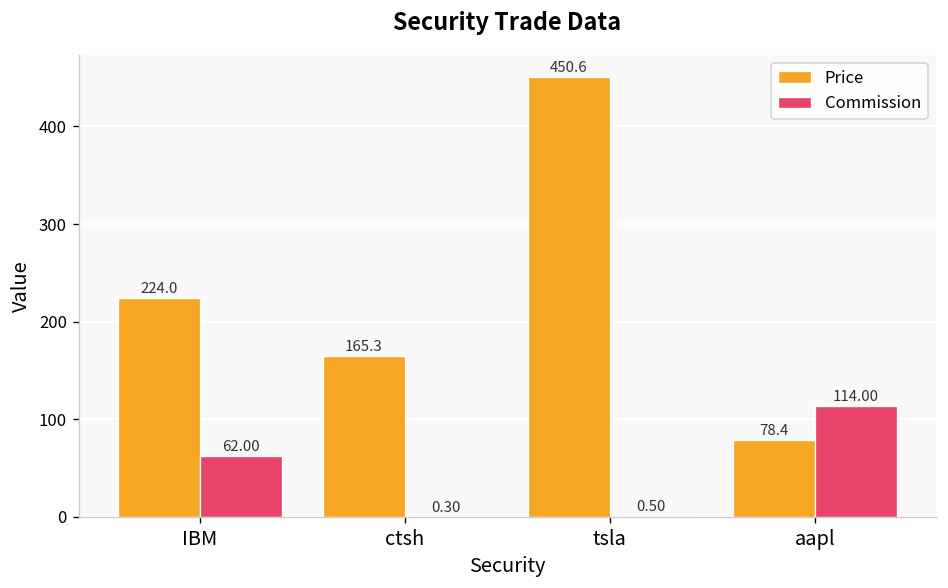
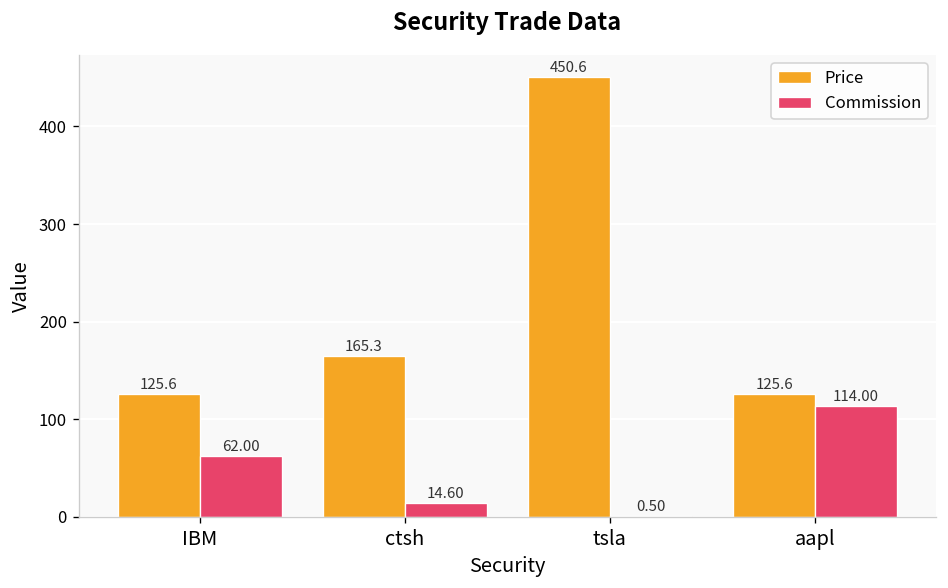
  {
    "Price": {
-     "IBM": 224.0,
+     "IBM": 125.6,
      "ctsh": 165.3,
      "tsla": 450.6,
-     "aapl": 78.4
+     "aapl": 125.6
    },
    "Commission": {
      "IBM": 62.00,
-     "ctsh": 0.30,
+     "ctsh": 14.60,
      "tsla": 0.50,
      "aapl": 114.00
    }
  }
